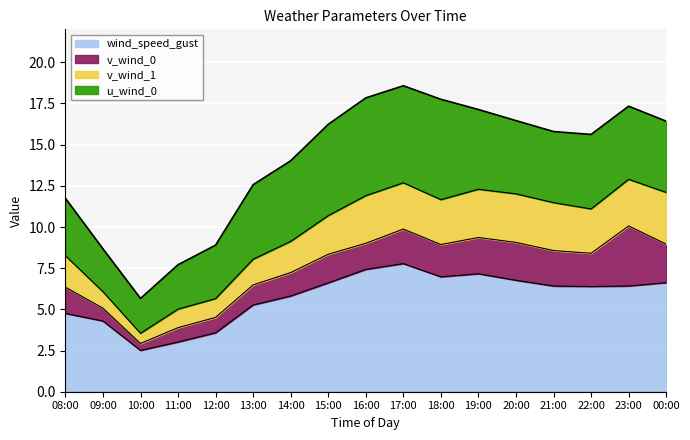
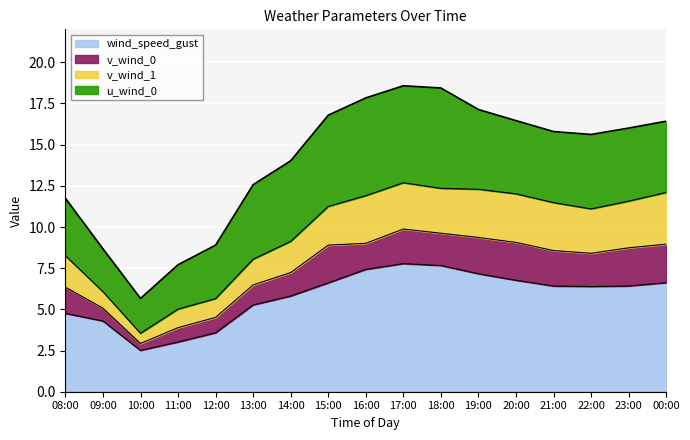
  {
    "wind_speed_gust": {
      "08:00": 4.8,
      "09:00": 4.3,
      "10:00": 2.5,
      "11:00": 3.0,
      "12:00": 3.6,
      "13:00": 5.3,
      "14:00": 5.8,
      "15:00": 6.6,
      "16:00": 7.4,
      "17:00": 7.8,
-     "18:00": 7.0,
+     "18:00": 7.7,
      "19:00": 7.2,
      "20:00": 6.8,
      "21:00": 6.4,
      "22:00": 6.4,
      "23:00": 6.4,
      "00:00": 6.6
    },
    "v_wind_0": {
      "08:00": 1.6,
      "09:00": 0.8,
      "10:00": 0.4,
      "11:00": 0.9,
      "12:00": 0.9,
      "13:00": 1.2,
      "14:00": 1.4,
-     "15:00": 1.7,
+     "15:00": 2.3,
      "16:00": 1.6,
      "17:00": 2.1,
      "18:00": 2.0,
      "19:00": 2.2,
      "20:00": 2.3,
      "21:00": 2.2,
      "22:00": 2.0,
-     "23:00": 3.6,
+     "23:00": 2.3,
      "00:00": 2.3
    },
    "v_wind_1": {
      "08:00": 1.9,
      "09:00": 1.0,
      "10:00": 0.6,
      "11:00": 1.1,
      "12:00": 1.1,
      "13:00": 1.6,
      "14:00": 1.9,
      "15:00": 2.3,
      "16:00": 2.9,
      "17:00": 2.8,
      "18:00": 2.7,
      "19:00": 2.9,
      "20:00": 2.9,
      "21:00": 2.9,
      "22:00": 2.7,
      "23:00": 2.8,
      "00:00": 3.1
    },
    "u_wind_0": {
      "08:00": 3.5,
      "09:00": 2.6,
      "10:00": 2.1,
      "11:00": 2.7,
      "12:00": 3.2,
      "13:00": 4.5,
      "14:00": 4.9,
      "15:00": 5.5,
      "16:00": 5.9,
      "17:00": 5.9,
      "18:00": 6.1,
      "19:00": 4.8,
      "20:00": 4.4,
      "21:00": 4.3,
      "22:00": 4.5,
      "23:00": 4.4,
      "00:00": 4.3
    }
  }
